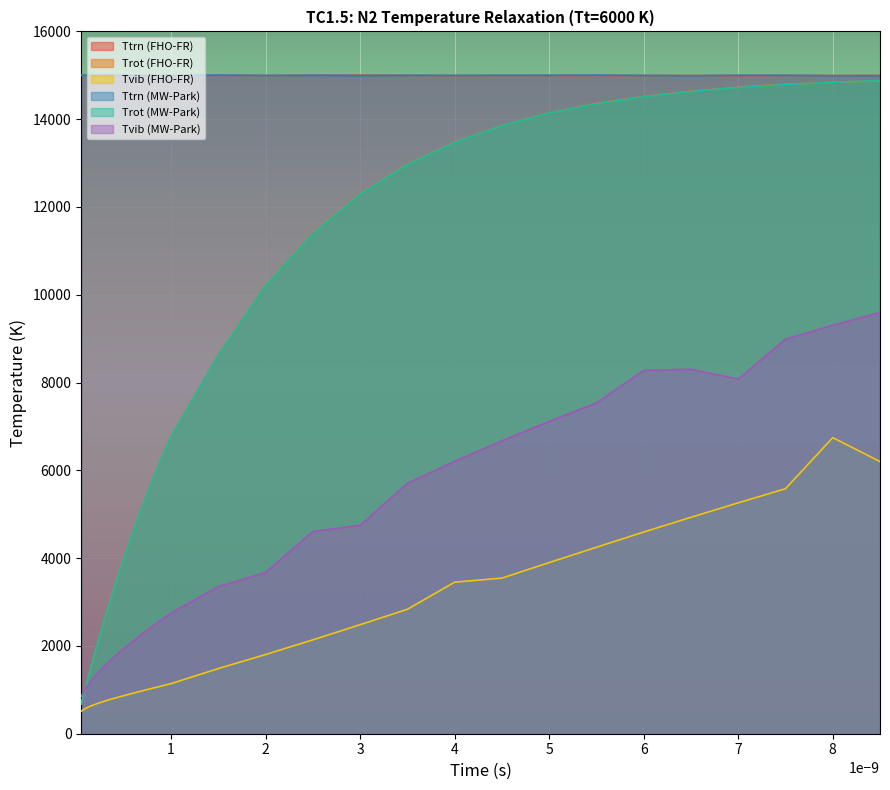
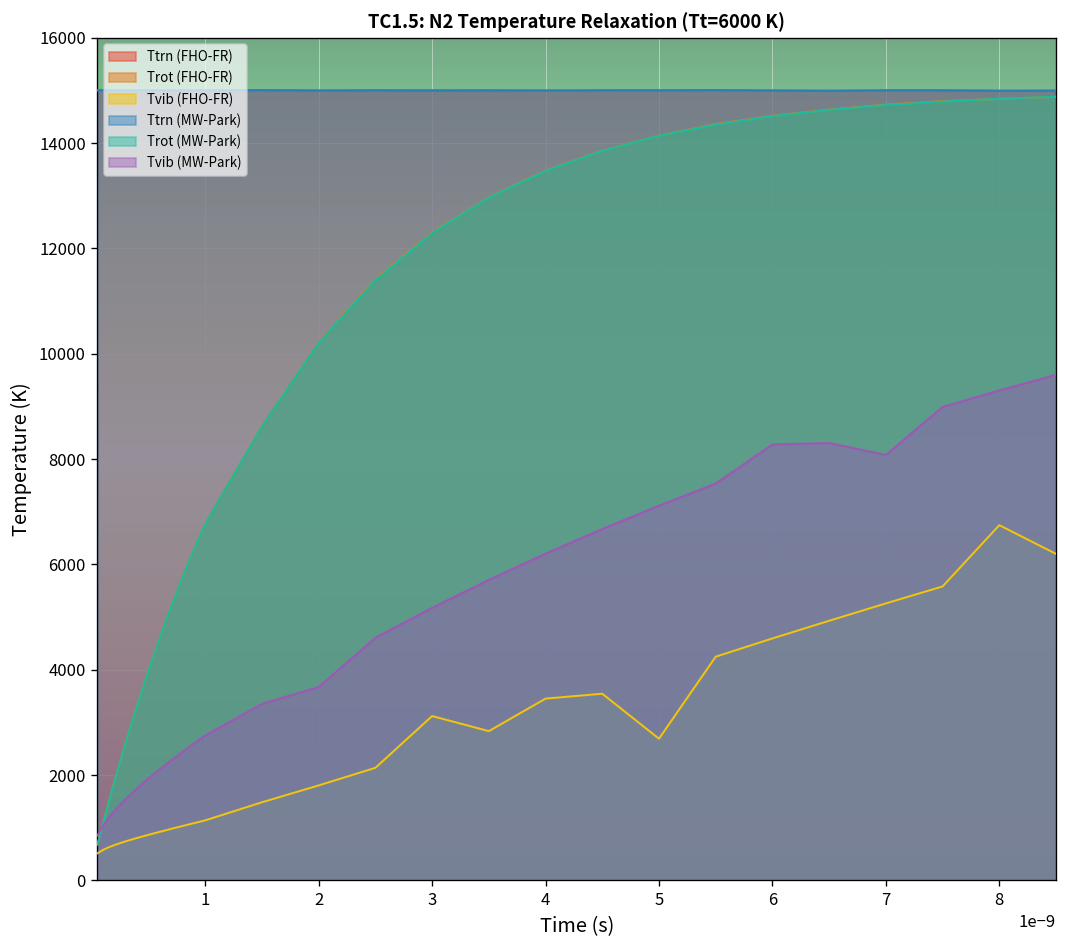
  {
    "Tvib (FHO-FR)": {
      "1": 1100,
      "2": 1800,
-     "3": 2500,
+     "3": 3100,
      "4": 3500,
-     "5": 3900,
+     "5": 2700,
      "6": 4600,
      "7": 5300,
      "8": 6700
    },
    "Tvib (MW-Park)": {
      "1": 2800,
      "2": 3700,
-     "3": 4700,
+     "3": 5200,
      "4": 6200,
      "5": 7100,
      "6": 8300,
      "7": 8100,
      "8": 9300
    }
  }
